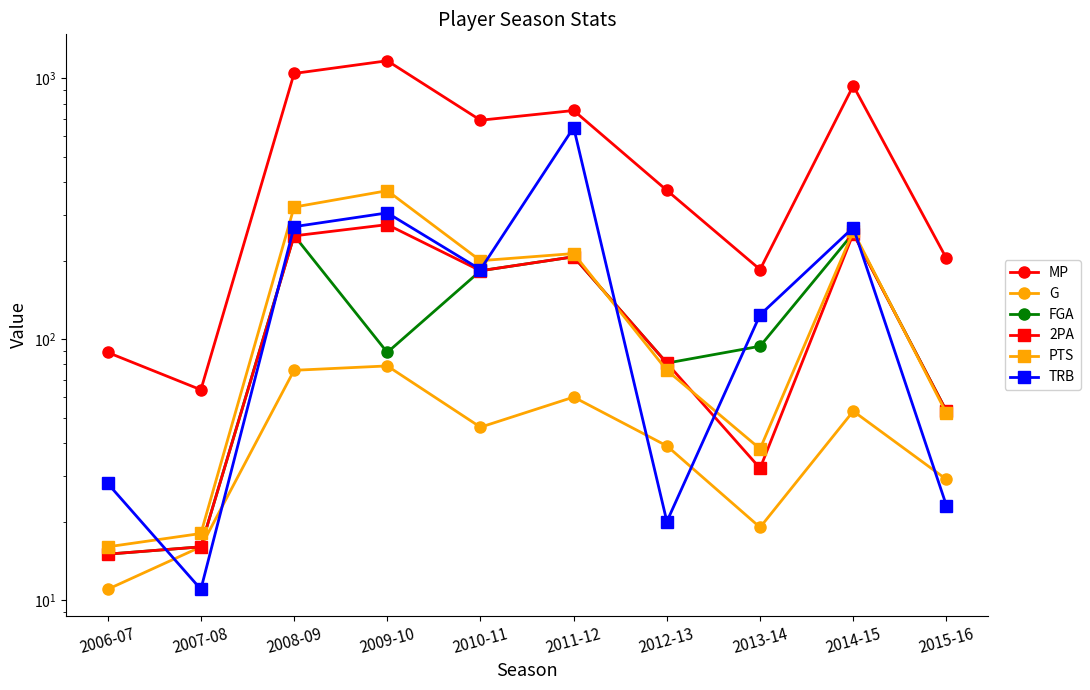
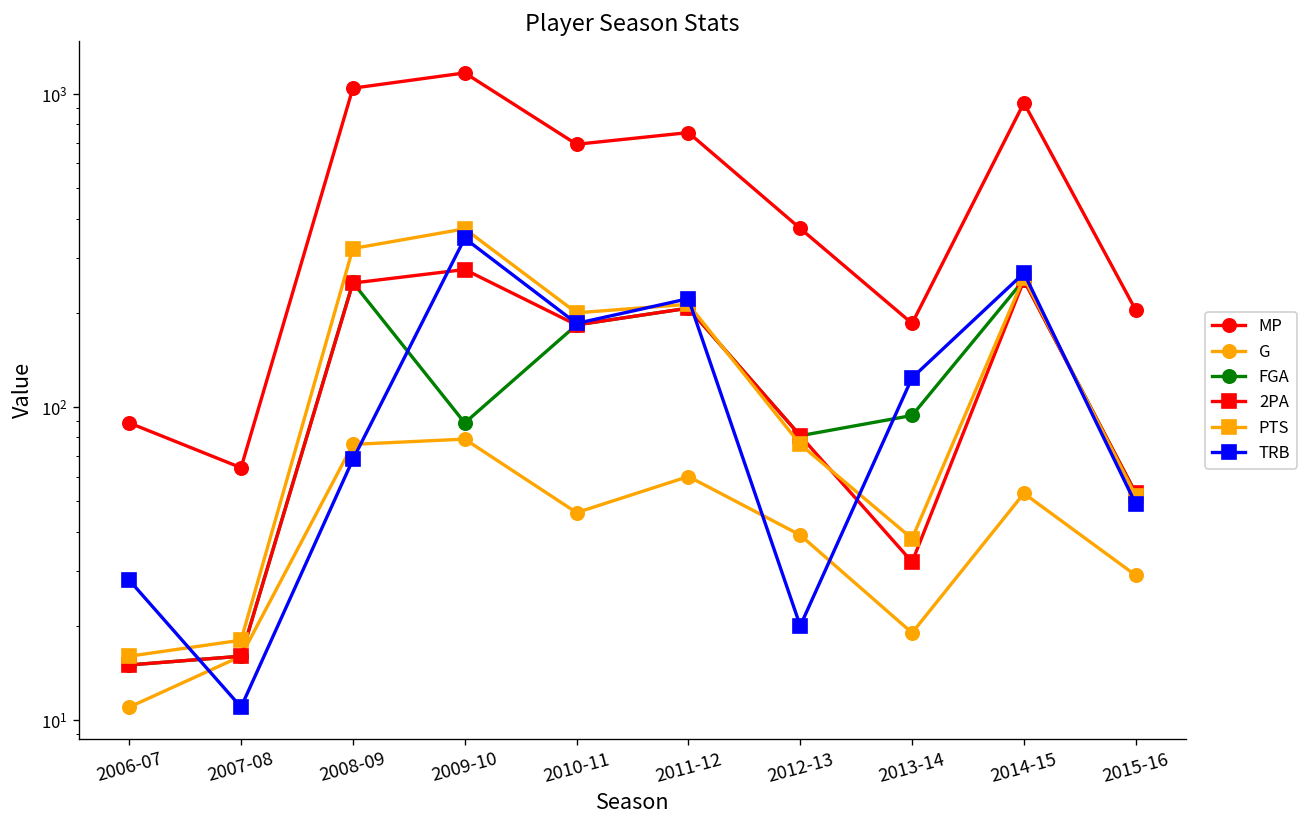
  {
    "FGA": {
      "2009-10": 89,
      "2013-14": 94
    },
    "TRB": {
      "2006-07": 28,
      "2007-08": 11,
-     "2008-09": 270,
-     "2009-10": 310,
-     "2011-12": 650,
+     "2008-09": 68,
+     "2009-10": 350,
+     "2011-12": 220,
      "2012-13": 20,
      "2013-14": 120,
      "2014-15": 270,
-     "2015-16": 23
+     "2015-16": 49
    }
  }
